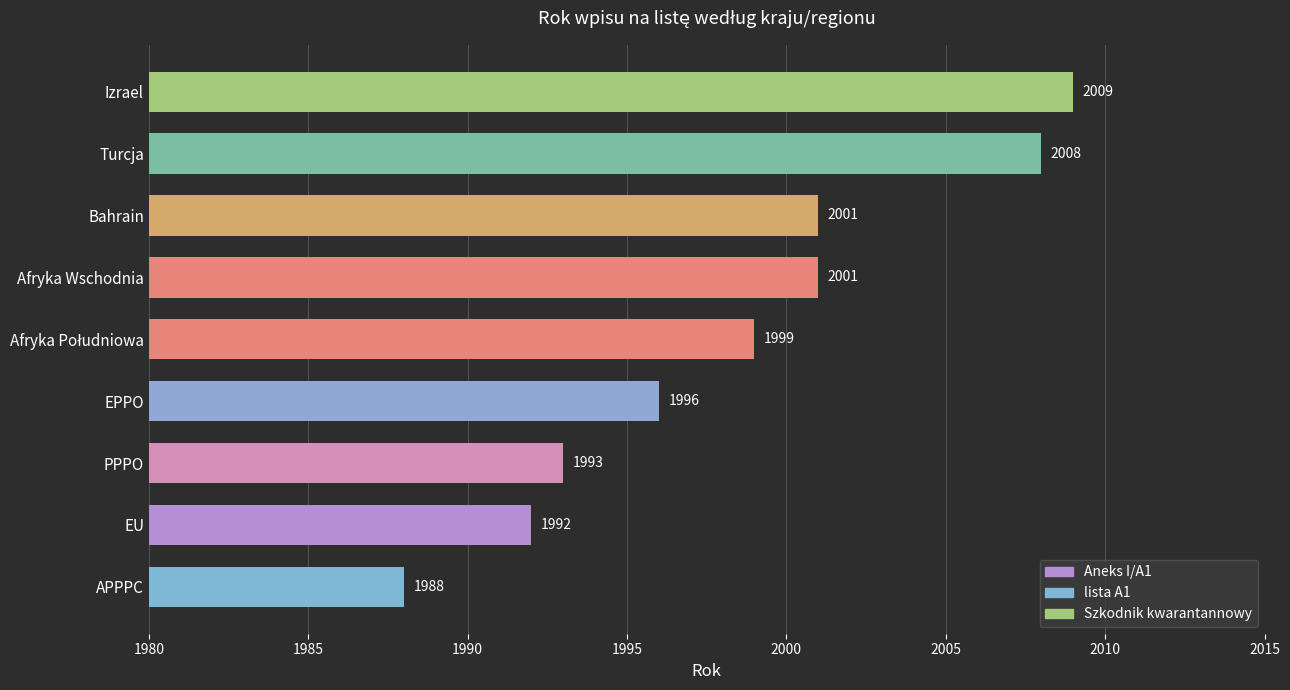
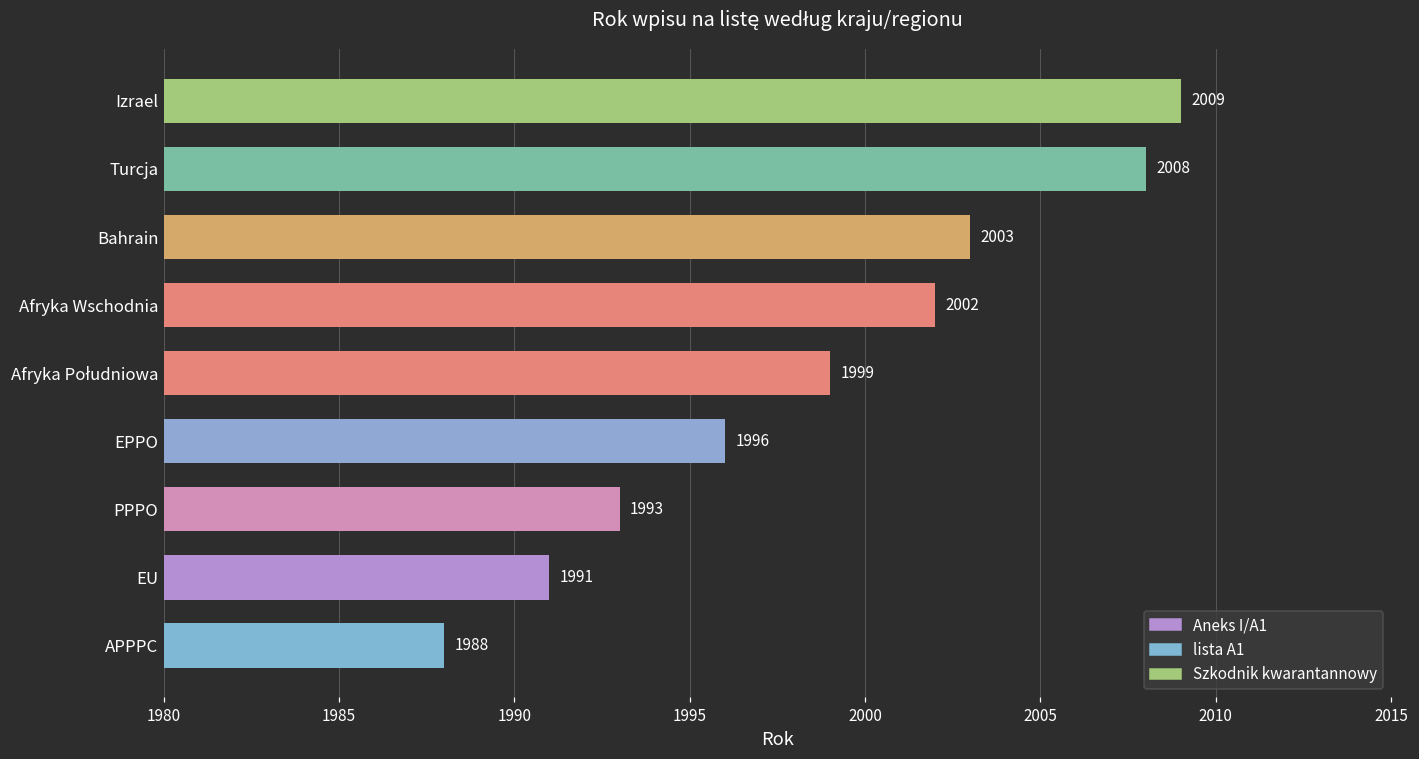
  {
    "Izrael": 2009,
    "Turcja": 2008,
-   "Bahrain": 2001,
-   "Afryka Wschodnia": 2001,
+   "Bahrain": 2003,
+   "Afryka Wschodnia": 2002,
    "Afryka Południowa": 1999,
    "EPPO": 1996,
    "PPPO": 1993,
-   "EU": 1992,
+   "EU": 1991,
    "APPPC": 1988
  }
